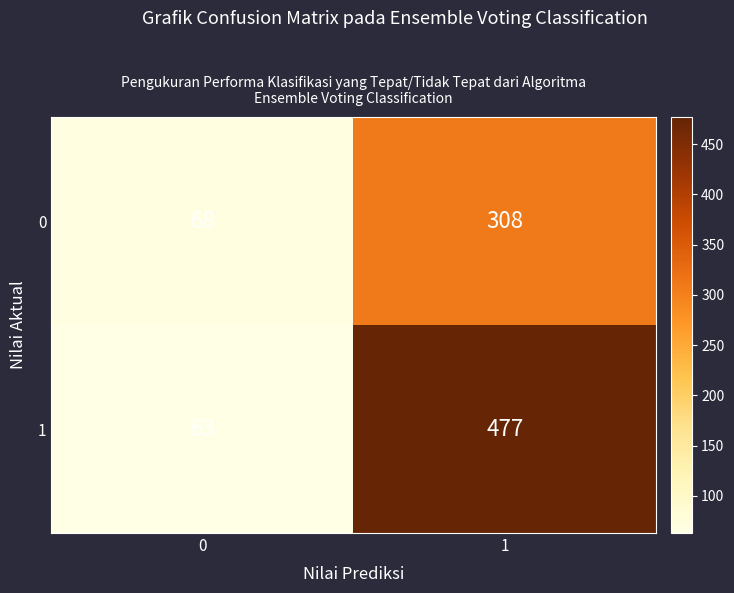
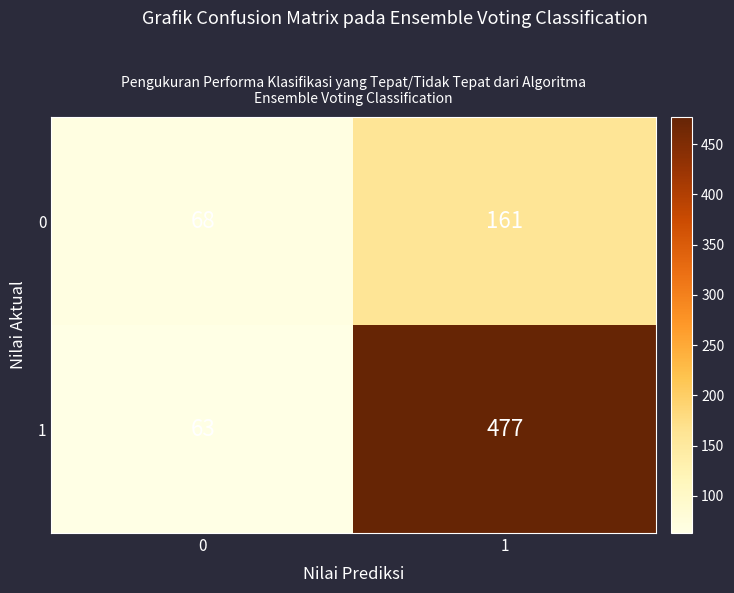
  {
    "0": {
-     "1": 308
+     "1": 161
    },
    "1": {
      "1": 477
    }
  }
